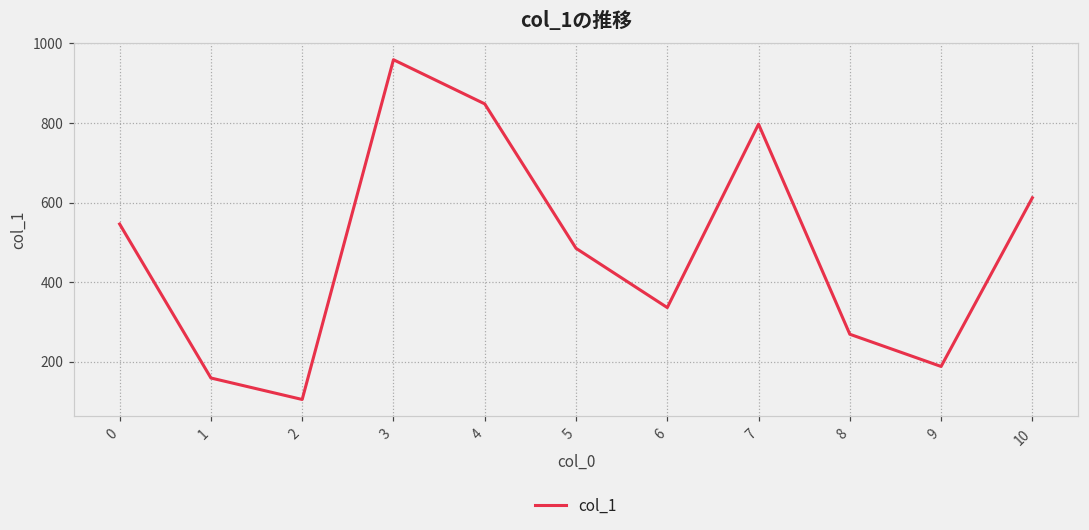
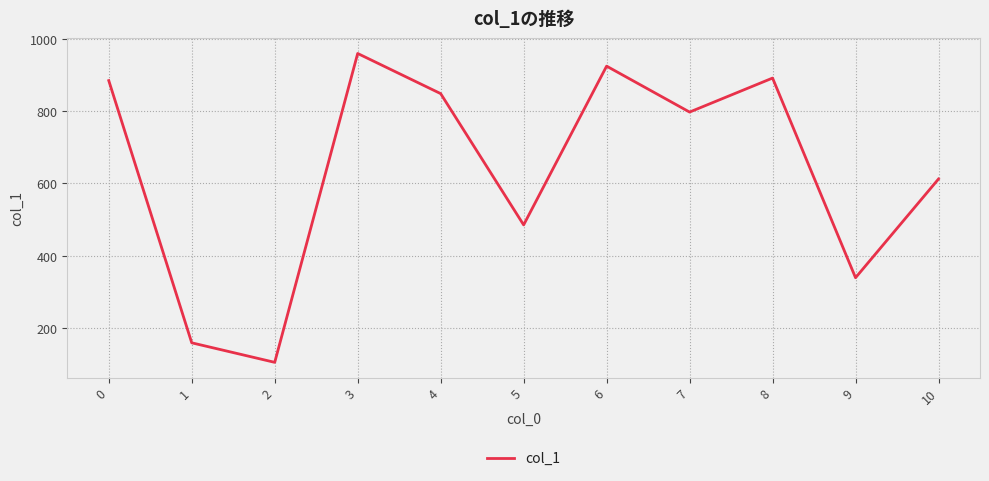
  {
-   "0": 550,
+   "0": 880,
    "1": 160,
    "2": 110,
    "3": 960,
    "4": 850,
    "5": 490,
-   "6": 340,
+   "6": 920,
    "7": 800,
-   "8": 270,
-   "9": 190,
+   "8": 890,
+   "9": 340,
    "10": 610
  }
